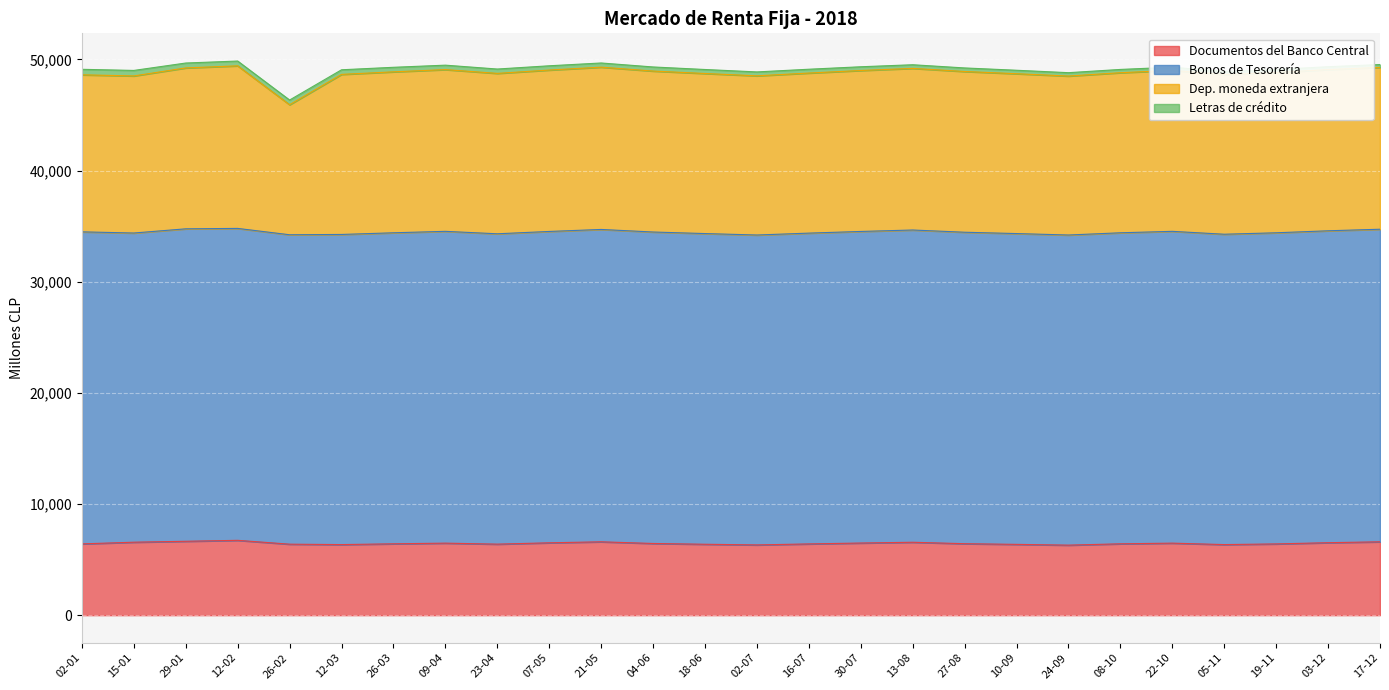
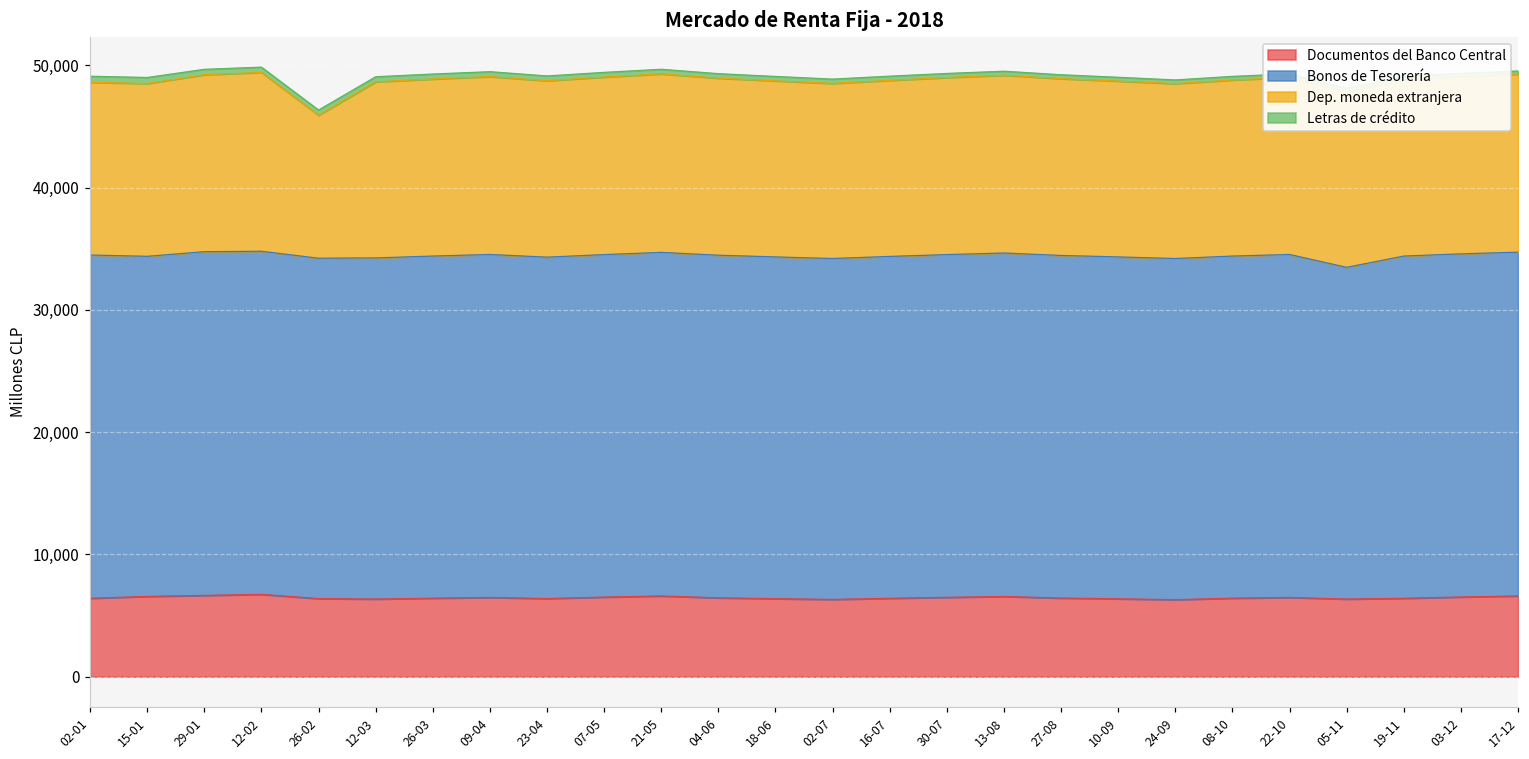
  {
    "Documentos del Banco Central": {
      "02-01": "6,400",
      "15-01": "6,600",
      "29-01": "6,600",
      "12-02": "6,700",
      "26-02": "6,400",
      "12-03": "6,400",
      "26-03": "6,400",
      "09-04": "6,500",
      "23-04": "6,400",
      "07-05": "6,500",
      "21-05": "6,600",
      "04-06": "6,500",
      "18-06": "6,400",
      "02-07": "6,300",
      "16-07": "6,400",
      "30-07": "6,500",
      "13-08": "6,600",
      "27-08": "6,400",
      "10-09": "6,400",
      "24-09": "6,300",
      "08-10": "6,400",
      "22-10": "6,500",
      "05-11": "6,400",
      "19-11": "6,400",
      "03-12": "6,500",
      "17-12": "6,600"
    },
    "Bonos de Tesorería": {
      "02-01": "28,100",
      "15-01": "27,800",
      "29-01": "28,100",
      "12-02": "28,100",
      "26-02": "27,800",
      "12-03": "27,900",
      "26-03": "28,000",
      "09-04": "28,100",
      "23-04": "27,900",
      "07-05": "28,000",
      "21-05": "28,100",
      "04-06": "28,000",
      "18-06": "28,000",
      "02-07": "27,900",
      "16-07": "28,000",
      "30-07": "28,000",
      "13-08": "28,100",
      "27-08": "28,000",
      "10-09": "28,000",
      "24-09": "27,900",
      "08-10": "28,000",
      "22-10": "28,100",
-     "05-11": "27,900",
+     "05-11": "27,100",
      "19-11": "28,000",
      "03-12": "28,100",
      "17-12": "28,100"
    },
    "Dep. moneda extranjera": {
      "02-01": "14,100",
      "15-01": "14,100",
      "29-01": "14,500",
      "12-02": "14,600",
      "26-02": "11,700",
      "12-03": "14,400",
      "26-03": "14,500",
      "09-04": "14,600",
      "23-04": "14,400",
      "07-05": "14,500",
      "21-05": "14,600",
      "04-06": "14,500",
      "18-06": "14,400",
      "02-07": "14,300",
      "16-07": "14,400",
      "30-07": "14,500",
      "13-08": "14,500",
      "27-08": "14,500",
      "10-09": "14,400",
      "24-09": "14,300",
      "08-10": "14,400",
      "17-12": "14,600"
    },
    "Letras de crédito": {
      "02-01": "500",
      "15-01": "500",
      "29-01": "400",
      "12-02": "400",
      "26-02": "400",
      "12-03": "400",
      "26-03": "400",
      "09-04": "400",
      "23-04": "400",
      "07-05": "400",
      "21-05": "400",
      "04-06": "400",
      "18-06": "400",
      "02-07": "400",
      "16-07": "300",
      "30-07": "300",
      "13-08": "300",
      "27-08": "300",
      "10-09": "300",
      "24-09": "300",
      "08-10": "300",
      "17-12": "300"
    }
  }
